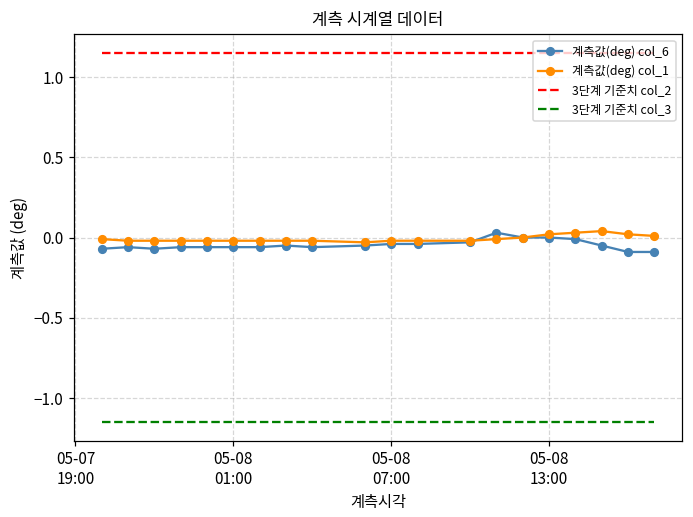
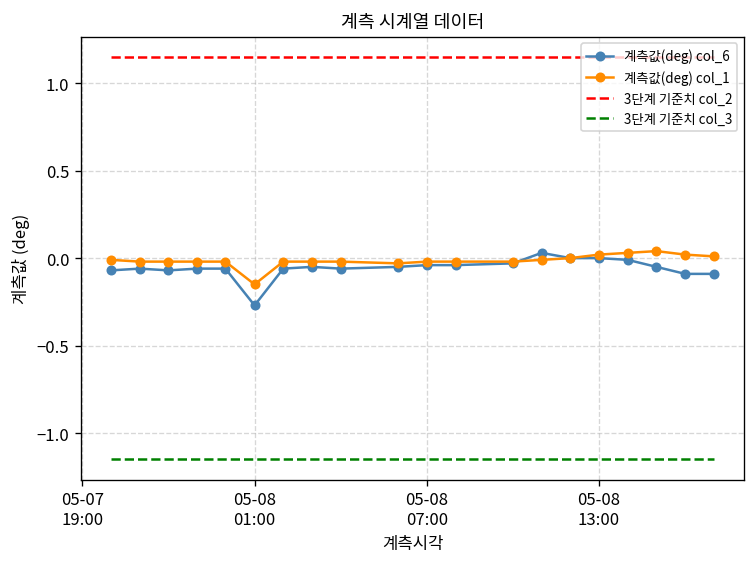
  {
    "계측값(deg) col_6": {
-     "05-08 01:00": -0.06,
+     "05-08 01:00": -0.27,
      "05-08 07:00": -0.04,
      "05-08 13:00": 0.00
    },
    "계측값(deg) col_1": {
-     "05-08 01:00": -0.02,
+     "05-08 01:00": -0.15,
      "05-08 07:00": -0.02,
      "05-08 13:00": 0.02
    },
    "3단계 기준치 col_2": {
      "05-08 01:00": 1.15,
      "05-08 07:00": 1.15
    },
    "3단계 기준치 col_3": {
      "05-08 01:00": -1.15,
      "05-08 07:00": -1.15,
      "05-08 13:00": -1.15
    }
  }
